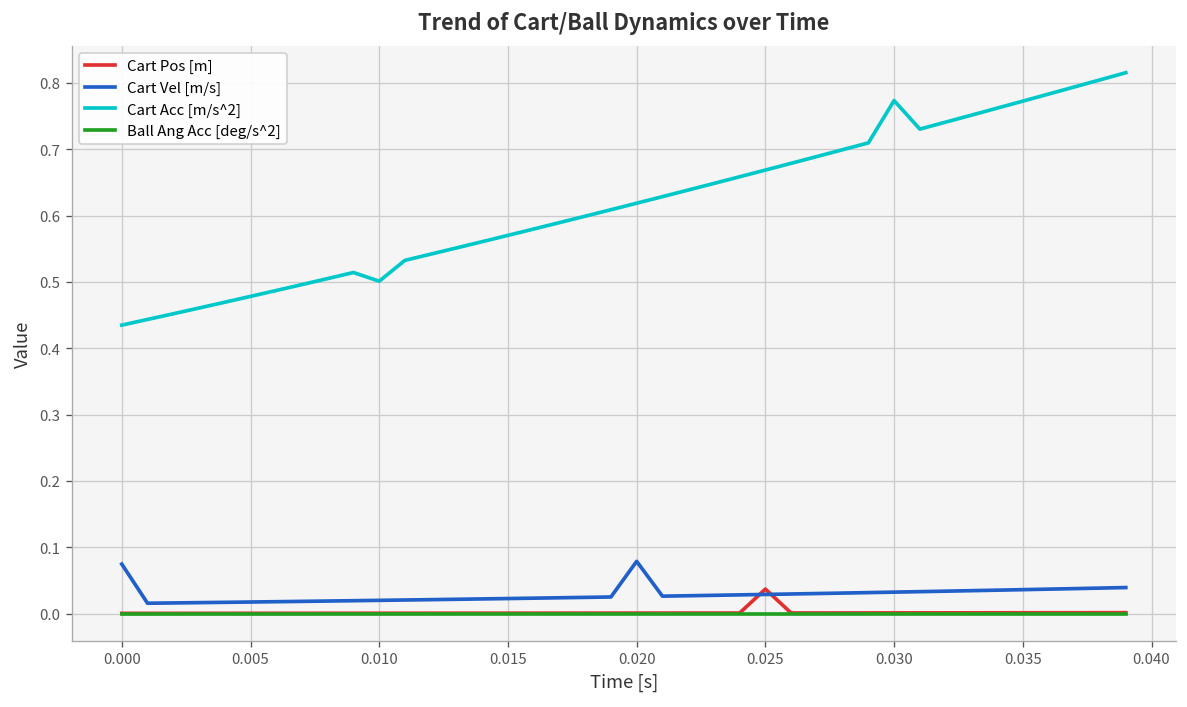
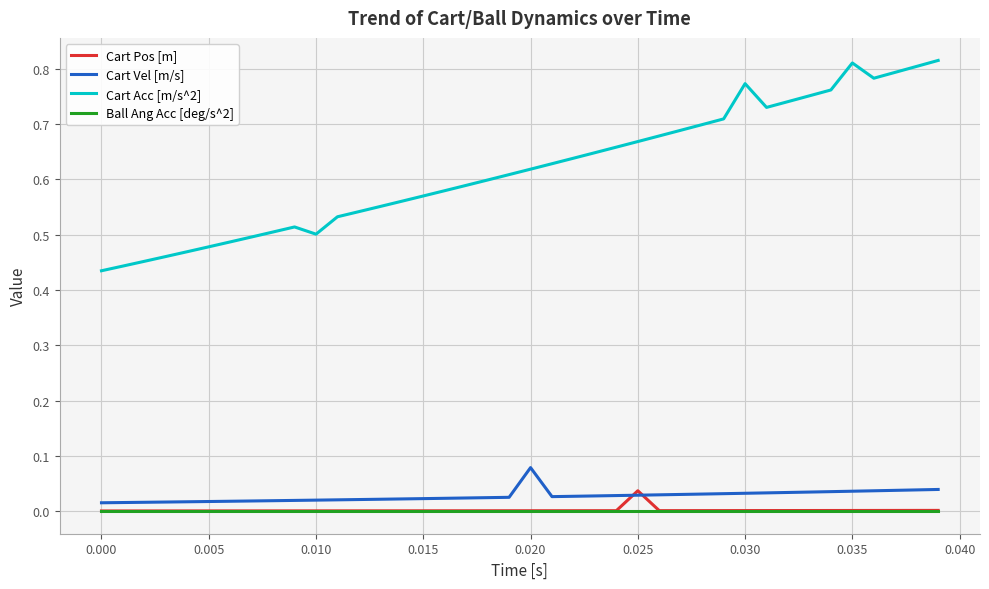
  {
    "Cart Pos [m]": {
      "0.025": 0.04
    },
    "Cart Vel [m/s]": {
-     "0.000": 0.07,
+     "0.000": 0.02,
      "0.005": 0.02,
      "0.010": 0.02,
      "0.015": 0.02,
      "0.020": 0.08,
      "0.025": 0.03,
      "0.030": 0.03,
      "0.035": 0.04
    },
    "Cart Acc [m/s^2]": {
      "0.000": 0.43,
      "0.005": 0.48,
      "0.010": 0.50,
      "0.015": 0.57,
      "0.020": 0.62,
      "0.025": 0.67,
      "0.030": 0.77,
-     "0.035": 0.77
+     "0.035": 0.81
    },
    "Ball Ang Acc [deg/s^2]": {
      "0.025": 0.00
    }
  }
